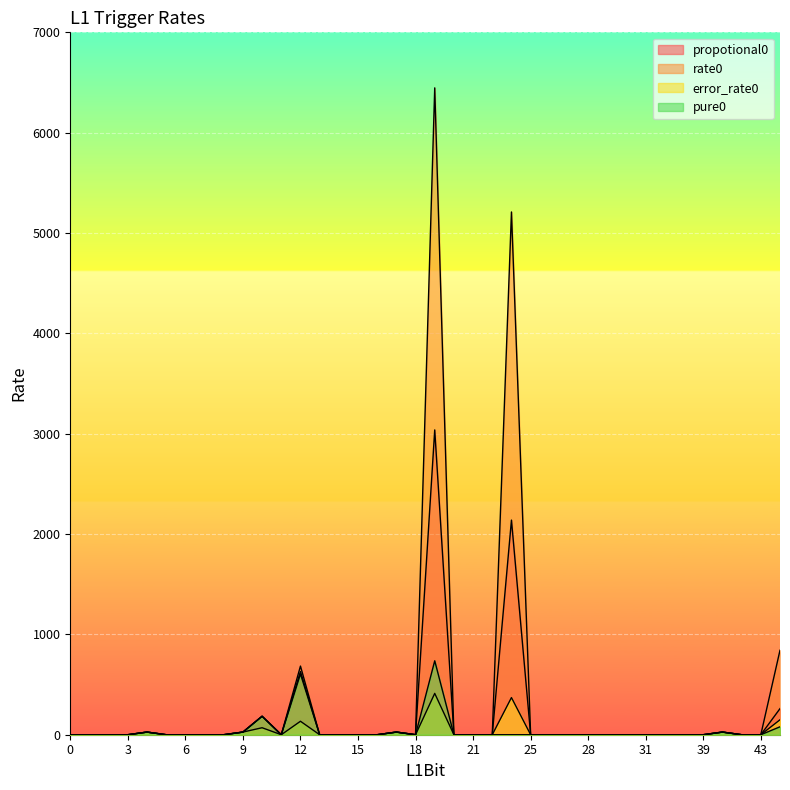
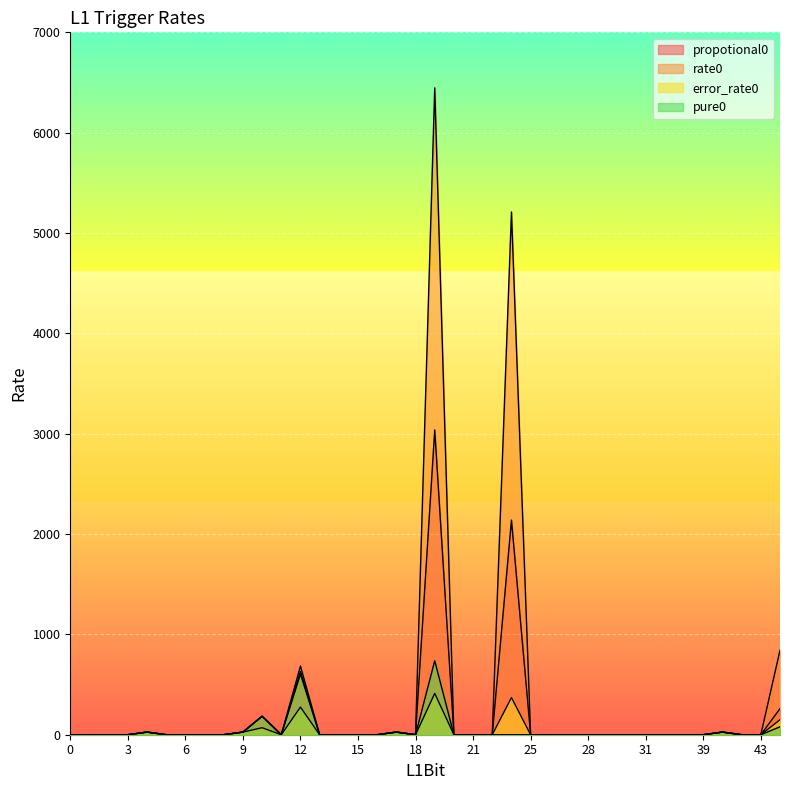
  {
    "error_rate0": {
-     "12": 130
+     "12": 280
    }
  }
